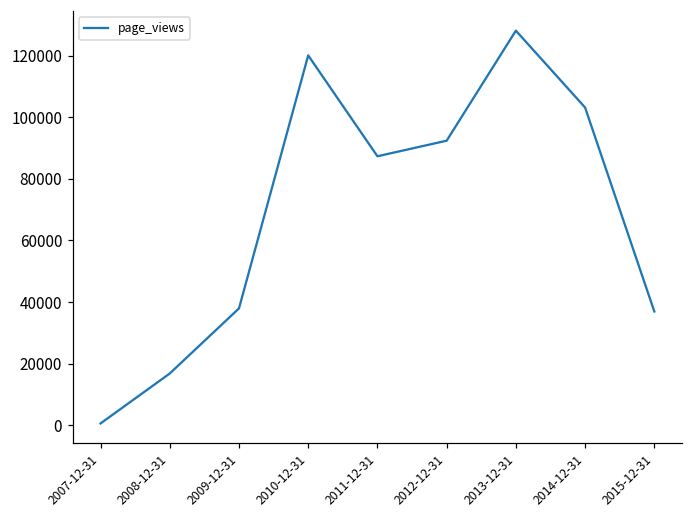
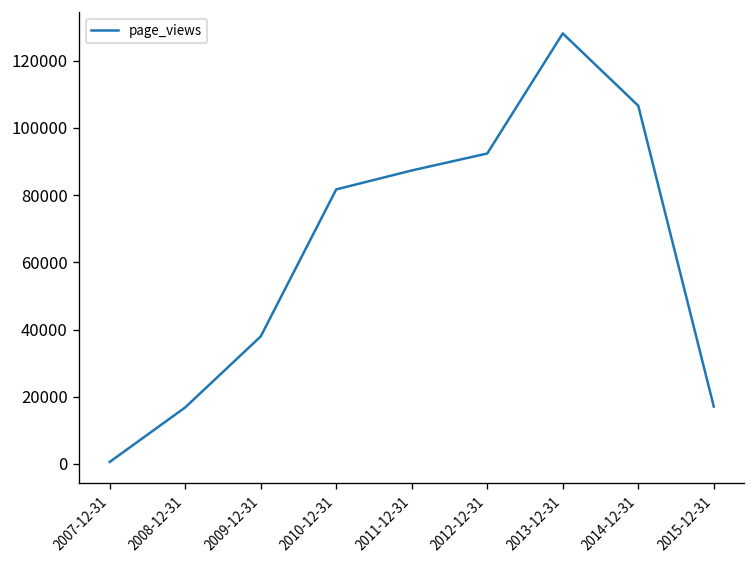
  {
    "2007-12-31": 1000,
    "2008-12-31": 17000,
    "2009-12-31": 38000,
-   "2010-12-31": 120000,
+   "2010-12-31": 82000,
    "2011-12-31": 87000,
    "2012-12-31": 92000,
    "2013-12-31": 128000,
-   "2014-12-31": 103000,
-   "2015-12-31": 37000
+   "2014-12-31": 107000,
+   "2015-12-31": 17000
  }
